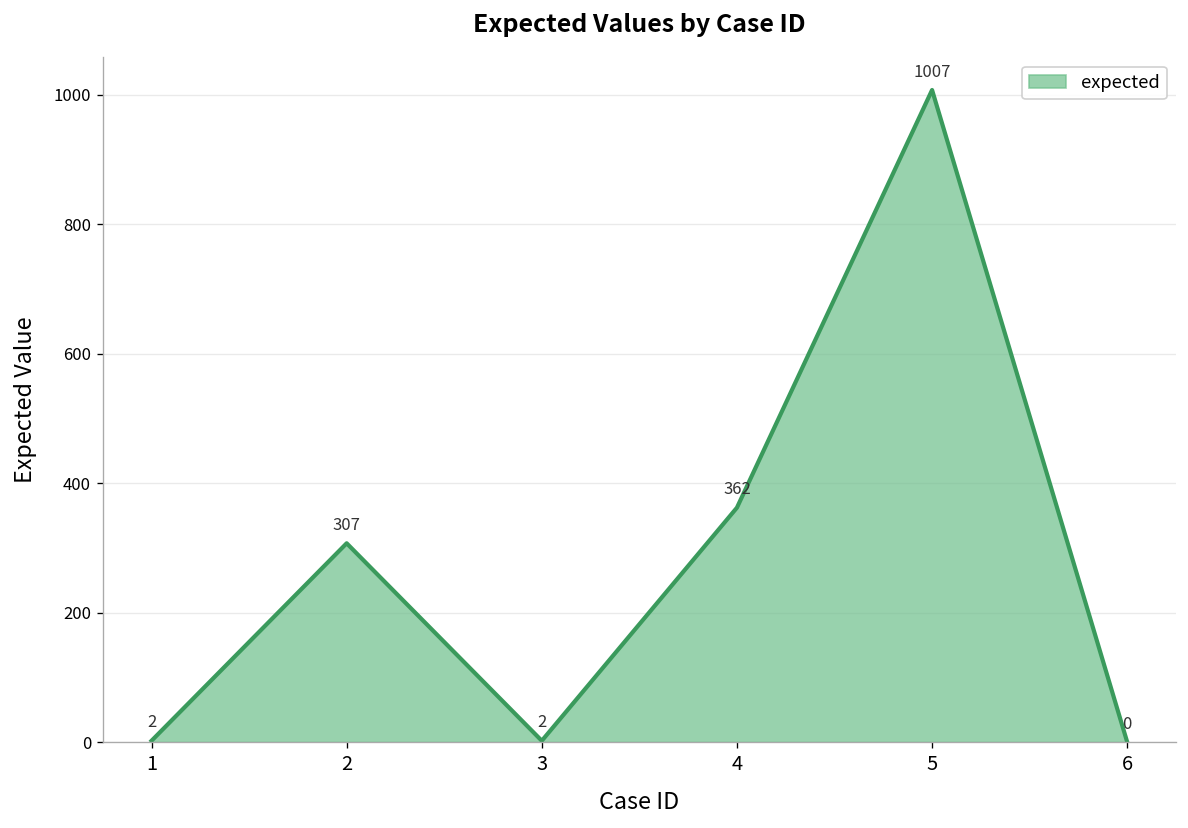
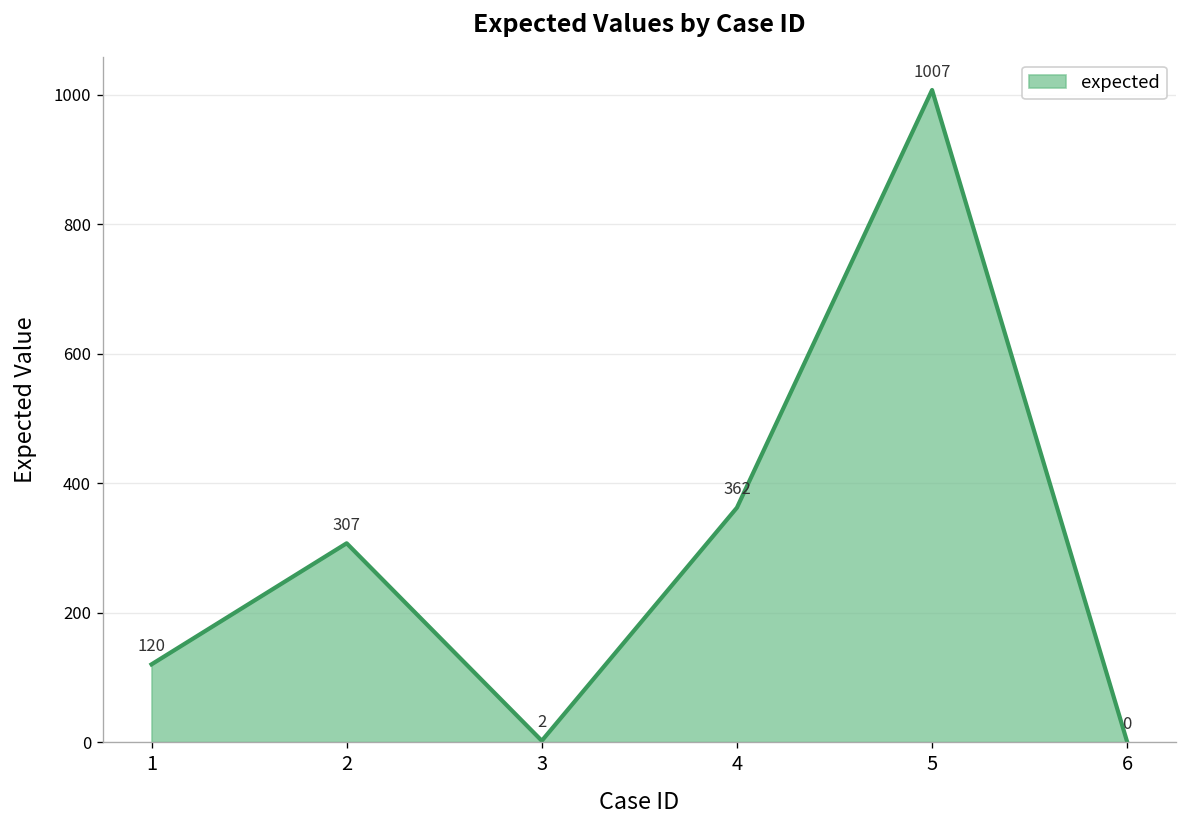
  {
-   "1": 2,
+   "1": 120,
    "2": 307,
    "3": 2,
    "4": 362,
    "5": 1007,
    "6": 0
  }
